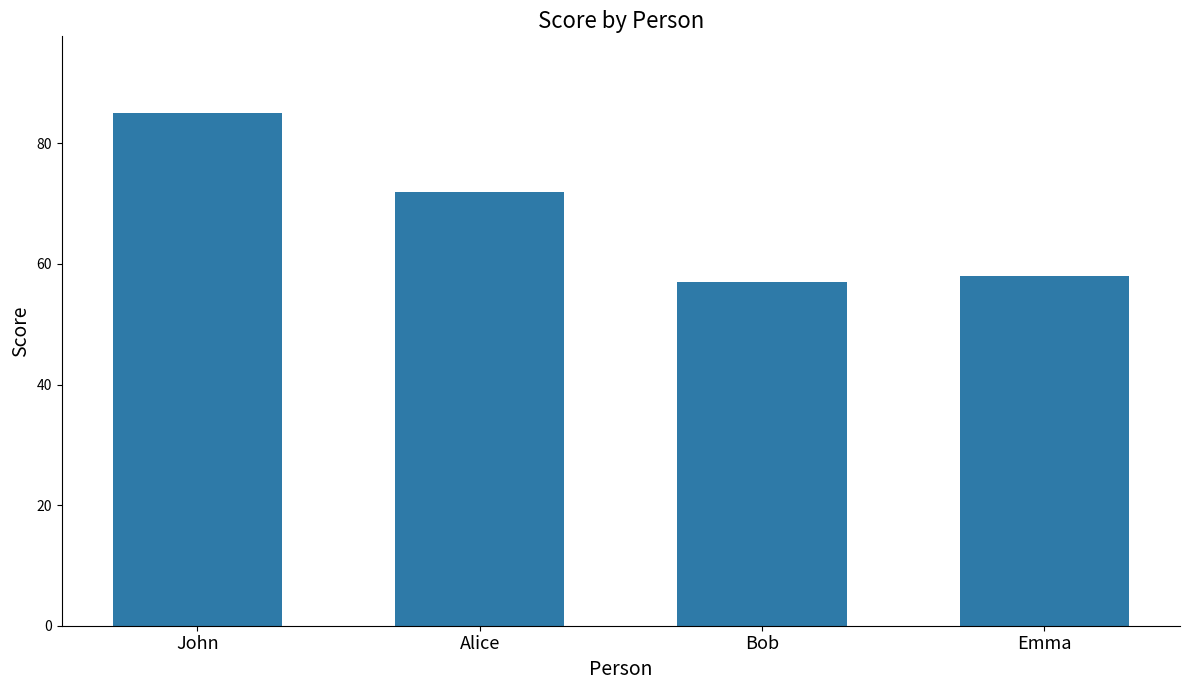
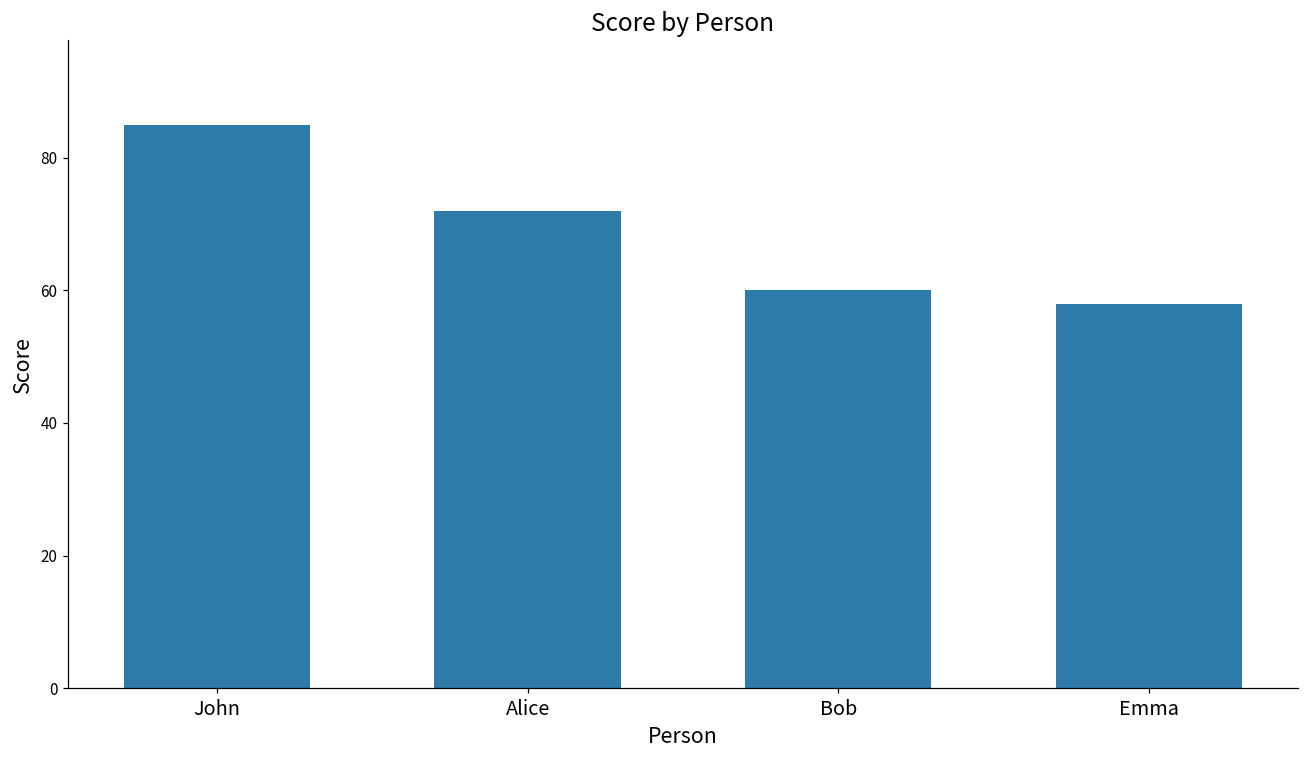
  {
    "John": 85,
    "Alice": 72,
-   "Bob": 57,
+   "Bob": 60,
    "Emma": 58
  }
